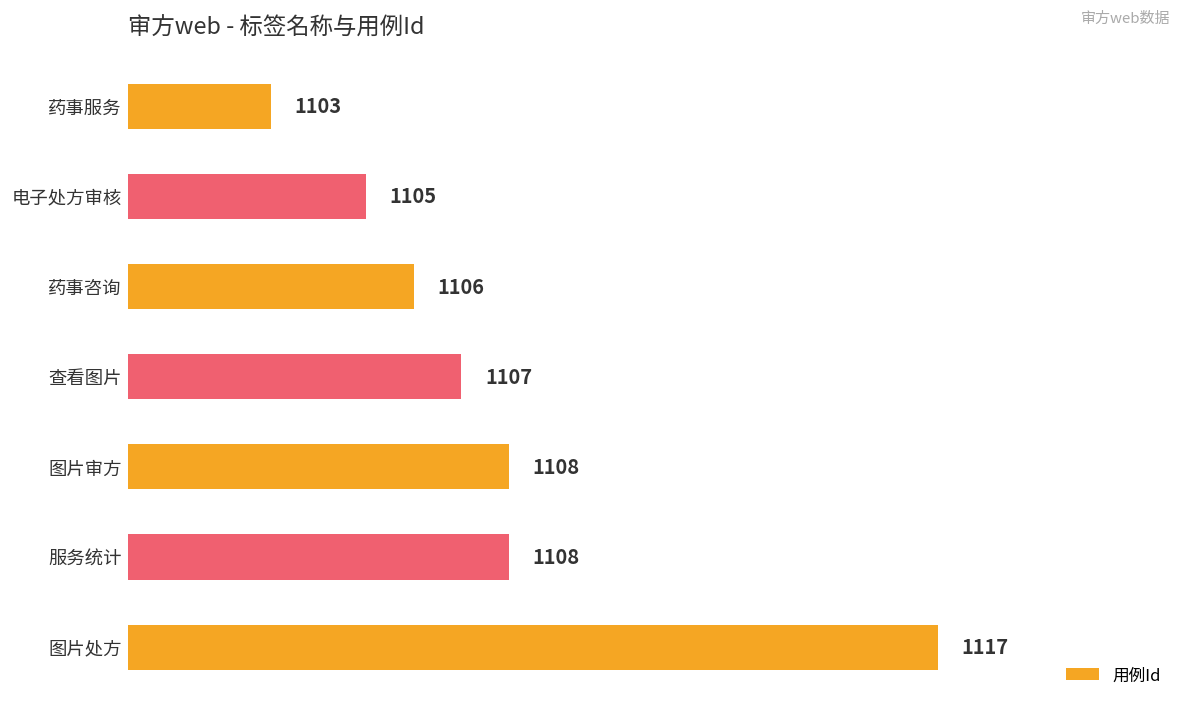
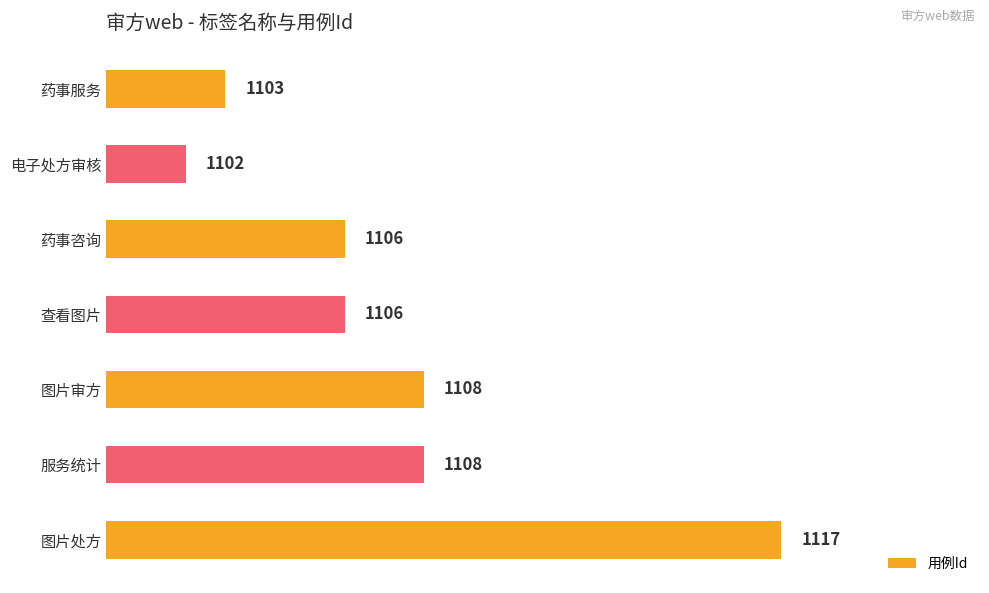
  {
    "药事服务": 1103,
-   "电子处方审核": 1105,
+   "电子处方审核": 1102,
    "药事咨询": 1106,
-   "查看图片": 1107,
+   "查看图片": 1106,
    "图片审方": 1108,
    "服务统计": 1108,
    "图片处方": 1117
  }
